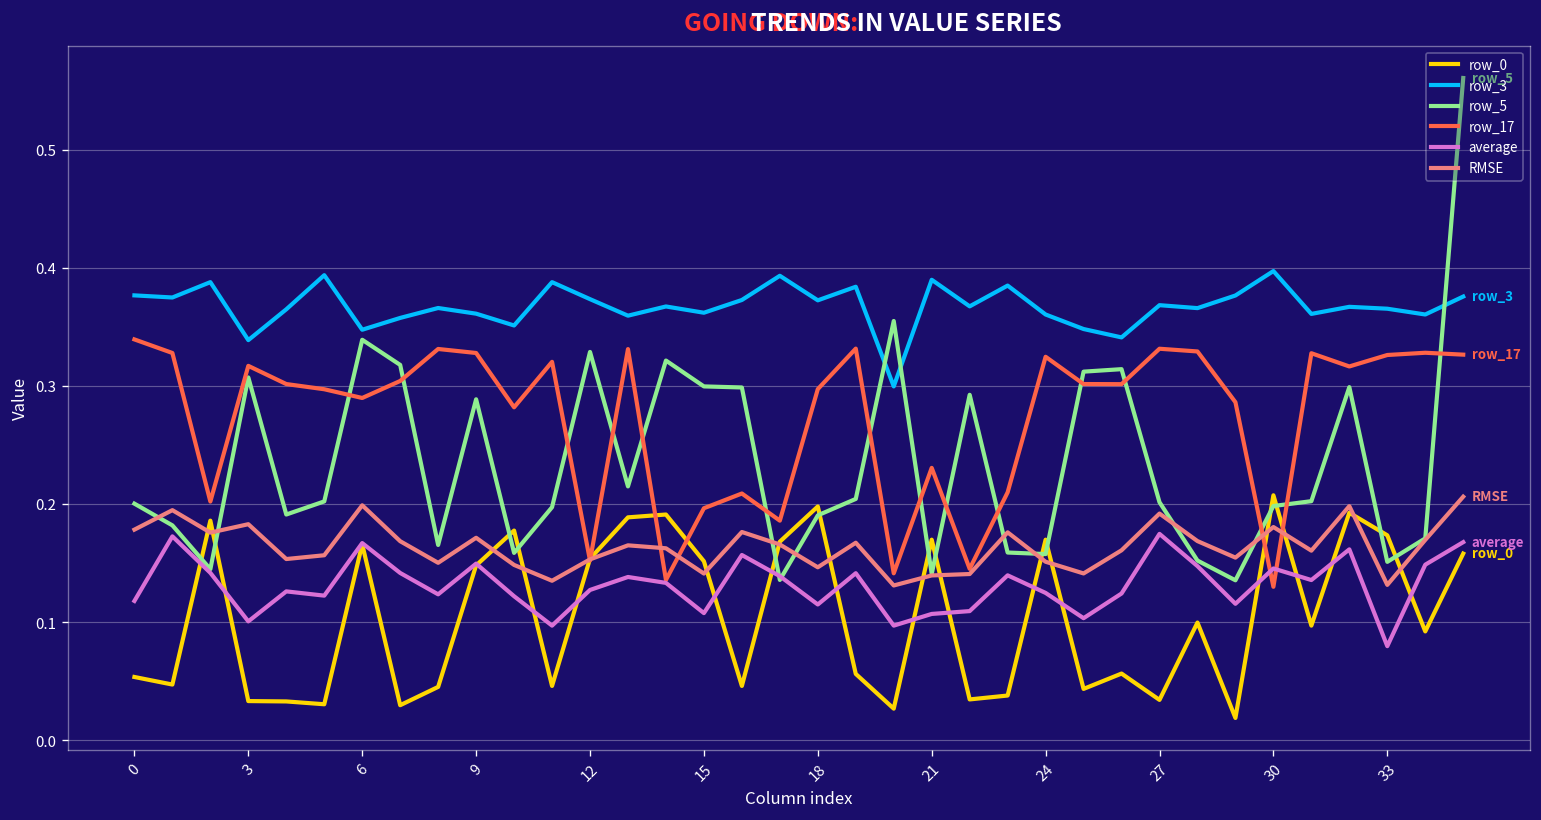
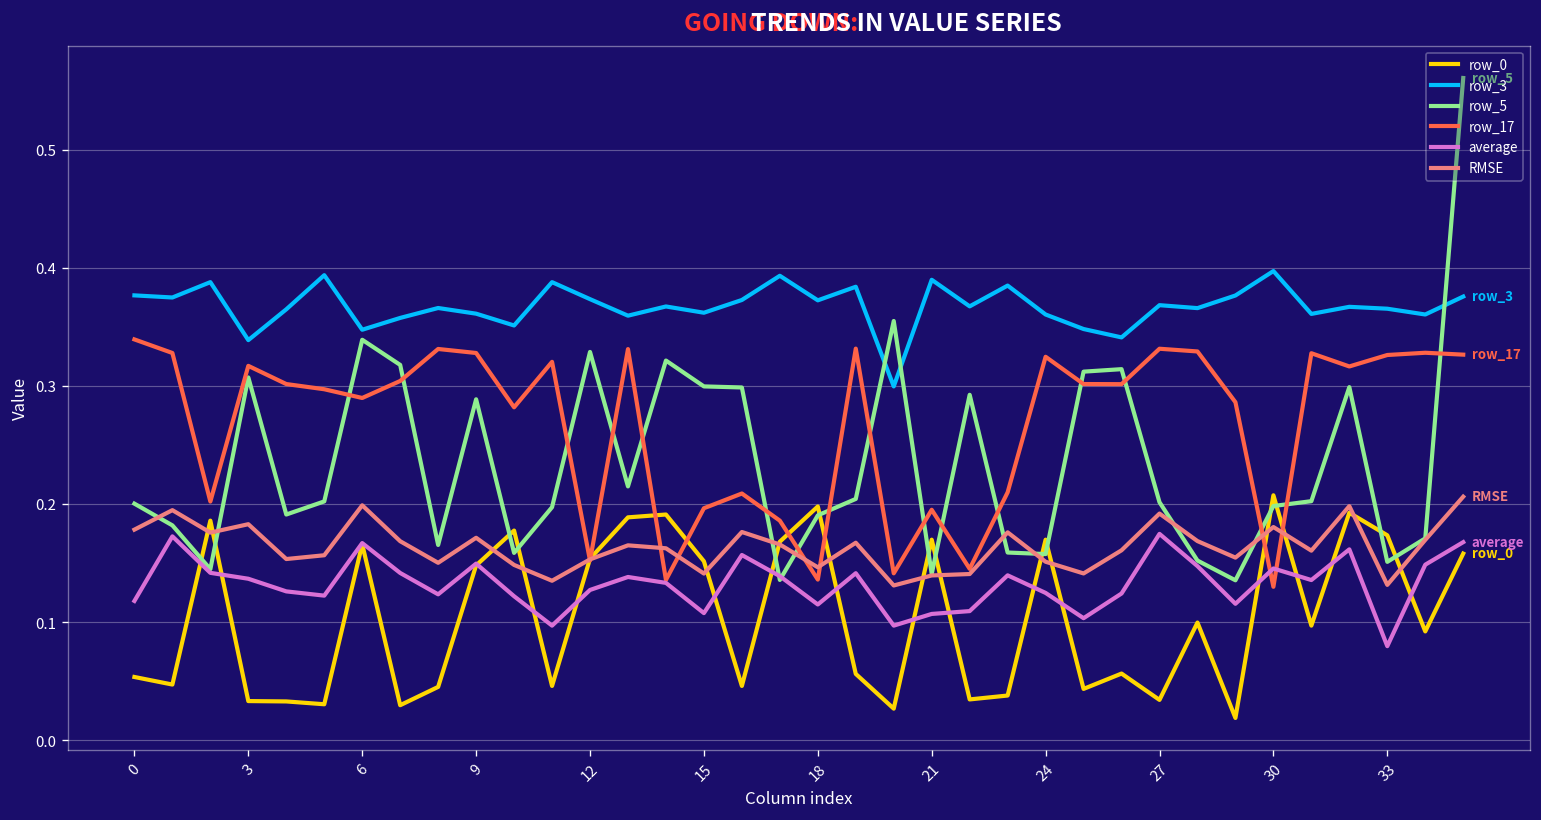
  {
    "row_0": {
      "0": 0.05,
      "3": 0.03,
      "15": 0.15,
      "18": 0.20,
      "21": 0.17,
      "24": 0.17,
      "27": 0.03,
      "30": 0.21,
      "33": 0.17
    },
    "row_3": {
      "0": 0.38,
      "3": 0.34,
      "6": 0.35,
      "9": 0.36,
      "12": 0.37,
      "15": 0.36,
      "18": 0.37,
      "21": 0.39,
      "24": 0.36,
      "27": 0.37,
      "30": 0.40,
      "33": 0.37
    },
    "row_5": {
      "0": 0.20,
      "3": 0.31,
      "6": 0.34,
      "9": 0.29,
      "12": 0.33,
      "15": 0.30,
      "18": 0.19,
      "24": 0.16,
      "27": 0.20,
      "30": 0.20,
      "33": 0.15
    },
    "row_17": {
      "0": 0.34,
      "3": 0.32,
      "6": 0.29,
      "9": 0.33,
      "15": 0.20,
-     "18": 0.30,
-     "21": 0.23,
+     "18": 0.14,
+     "21": 0.20,
      "24": 0.32,
      "27": 0.33,
      "30": 0.13,
      "33": 0.33
    },
    "average": {
      "0": 0.12,
-     "3": 0.10,
+     "3": 0.14,
      "12": 0.13,
      "15": 0.11,
      "18": 0.12,
      "21": 0.11,
      "24": 0.12,
      "27": 0.17,
      "30": 0.15,
      "33": 0.08
    },
    "RMSE": {
      "0": 0.18,
      "3": 0.18,
      "6": 0.20,
      "9": 0.17,
      "15": 0.14,
      "18": 0.15,
      "24": 0.15,
      "27": 0.19,
      "30": 0.18,
      "33": 0.13
    }
  }
